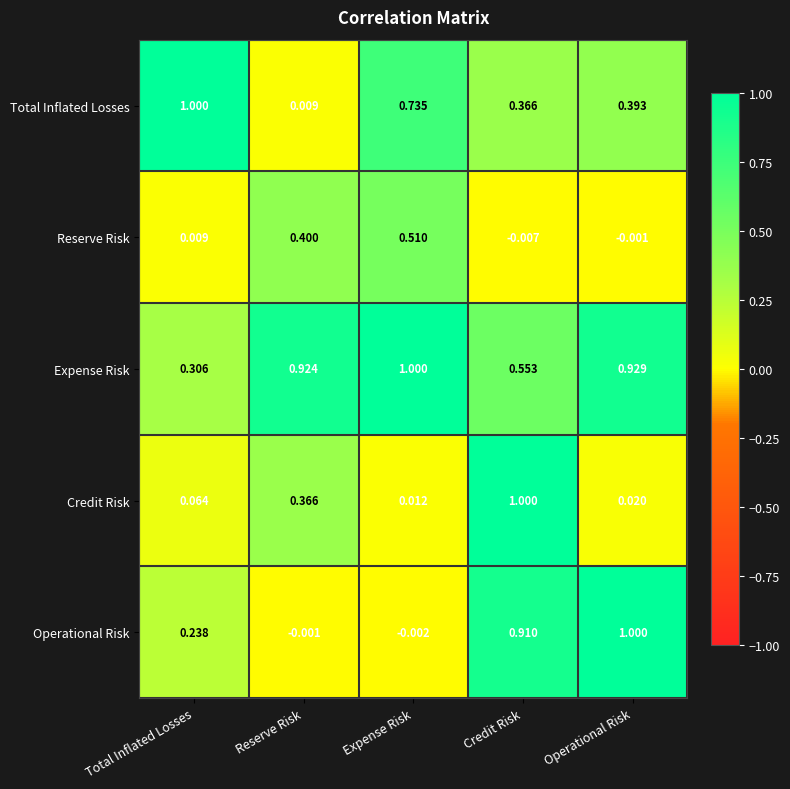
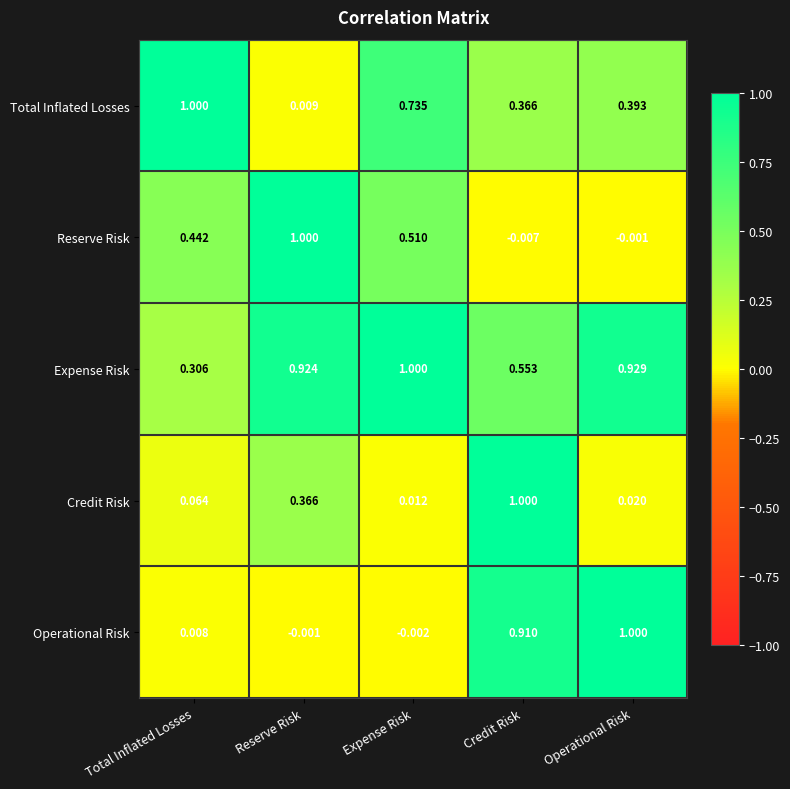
  {
    "Total Inflated Losses": {
      "Total Inflated Losses": 1.000,
      "Reserve Risk": 0.009,
      "Expense Risk": 0.735,
      "Credit Risk": 0.366,
      "Operational Risk": 0.393
    },
    "Reserve Risk": {
-     "Total Inflated Losses": 0.009,
-     "Reserve Risk": 0.400,
+     "Total Inflated Losses": 0.442,
+     "Reserve Risk": 1.000,
      "Expense Risk": 0.510,
      "Credit Risk": -0.007,
      "Operational Risk": -0.001
    },
    "Expense Risk": {
      "Total Inflated Losses": 0.306,
      "Reserve Risk": 0.924,
      "Expense Risk": 1.000,
      "Credit Risk": 0.553,
      "Operational Risk": 0.929
    },
    "Credit Risk": {
      "Total Inflated Losses": 0.064,
      "Reserve Risk": 0.366,
      "Expense Risk": 0.012,
      "Credit Risk": 1.000,
      "Operational Risk": 0.020
    },
    "Operational Risk": {
-     "Total Inflated Losses": 0.238,
+     "Total Inflated Losses": 0.008,
      "Reserve Risk": -0.001,
      "Expense Risk": -0.002,
      "Credit Risk": 0.910,
      "Operational Risk": 1.000
    }
  }
